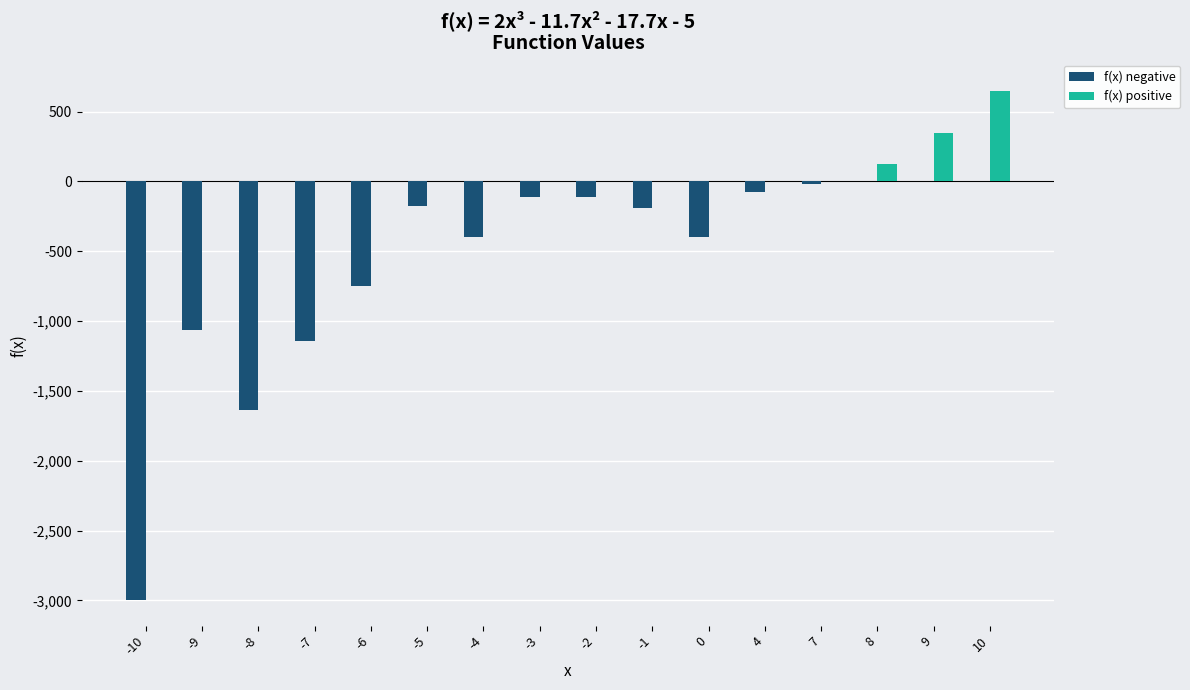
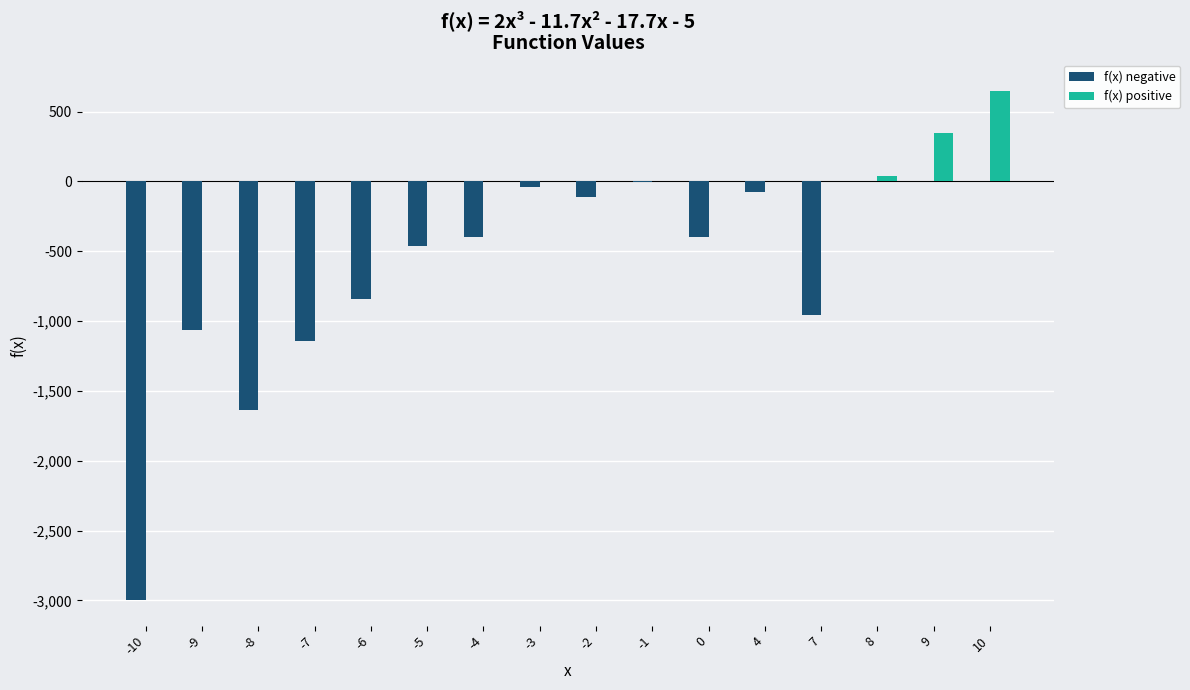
  {
    "f(x) negative": {
      "-10": "-3,000",
      "-9": "-1,070",
      "-8": "-1,640",
      "-7": "-1,140",
-     "-6": "-750",
-     "-5": "-180",
+     "-6": "-840",
+     "-5": "-460",
      "-4": "-400",
-     "-3": "-110",
+     "-3": "-40",
      "-2": "-110",
-     "-1": "-190",
+     "-1": "0",
      "0": "-400",
      "4": "-80",
-     "7": "-20",
+     "7": "-960",
      "8": "0",
      "9": "0",
      "10": "0"
    },
    "f(x) positive": {
      "-10": "0",
      "-9": "0",
      "-8": "0",
      "-7": "0",
      "-6": "0",
      "-5": "0",
      "-4": "0",
      "-3": "0",
      "-2": "0",
      "-1": "0",
      "0": "0",
      "4": "0",
      "7": "0",
-     "8": "130",
+     "8": "40",
      "9": "350",
      "10": "650"
    }
  }
